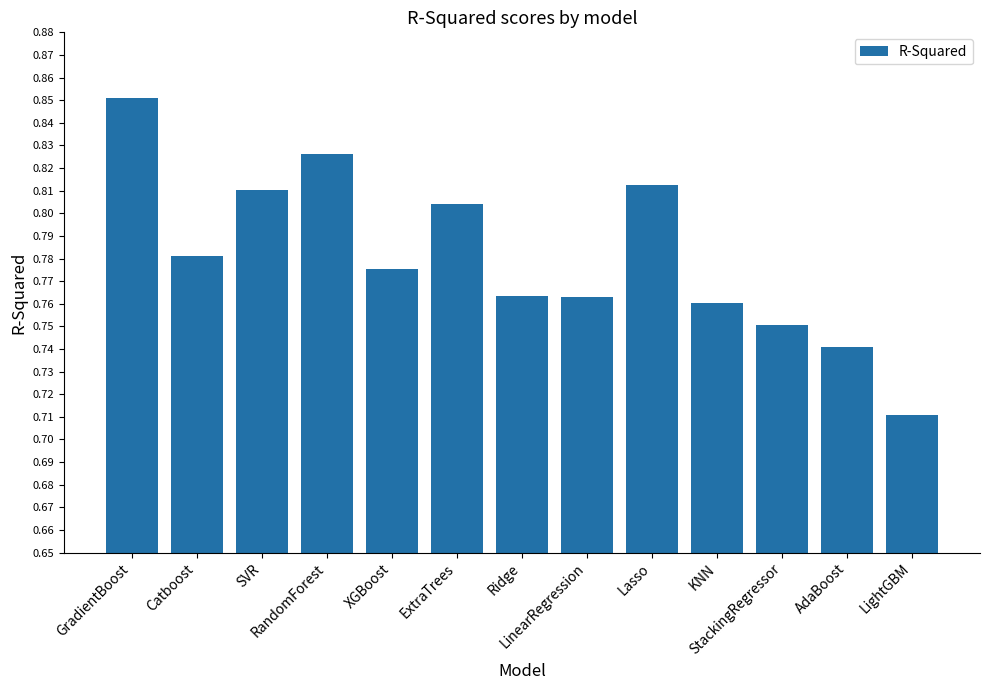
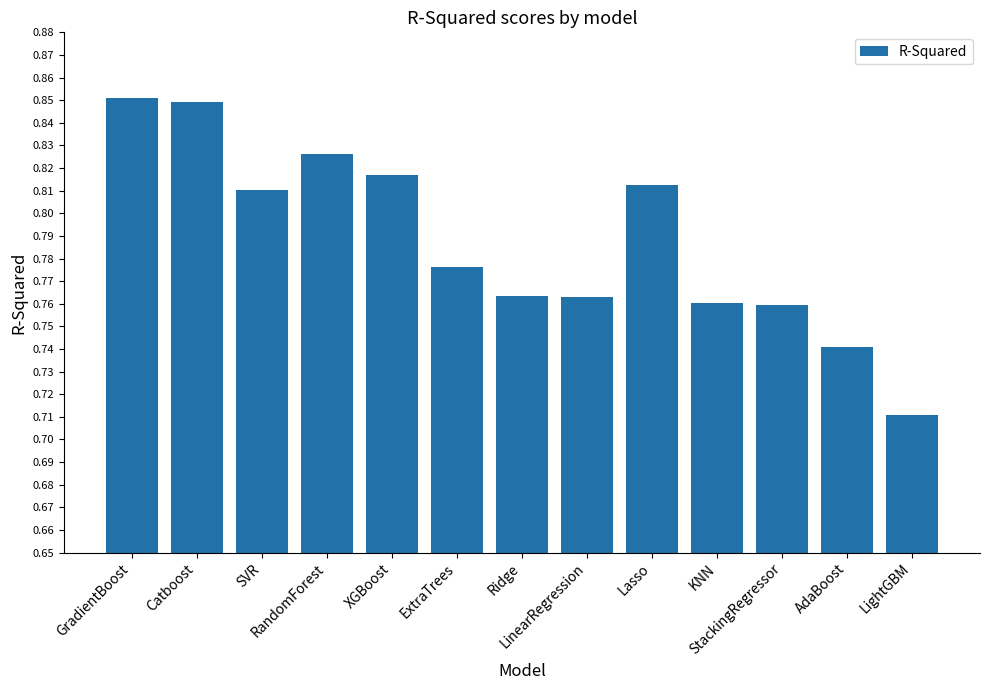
  {
    "GradientBoost": 0.851,
-   "Catboost": 0.781,
+   "Catboost": 0.849,
    "SVR": 0.810,
    "RandomForest": 0.826,
-   "XGBoost": 0.775,
-   "ExtraTrees": 0.804,
+   "XGBoost": 0.817,
+   "ExtraTrees": 0.776,
    "Ridge": 0.763,
    "LinearRegression": 0.763,
    "Lasso": 0.812,
    "KNN": 0.760,
-   "StackingRegressor": 0.751,
+   "StackingRegressor": 0.760,
    "AdaBoost": 0.741,
    "LightGBM": 0.711
  }
